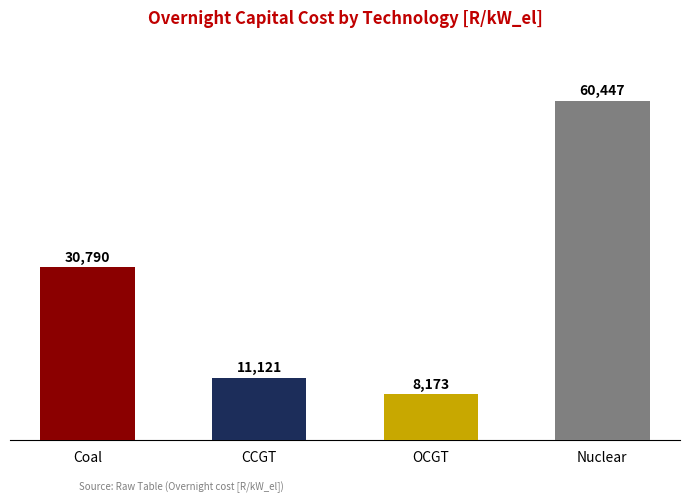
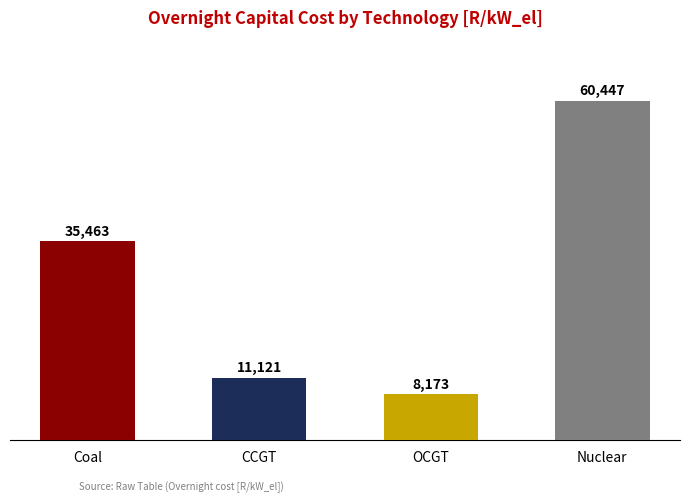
  {
-   "Coal": "30,790",
+   "Coal": "35,463",
    "CCGT": "11,121",
    "OCGT": "8,173",
    "Nuclear": "60,447"
  }
